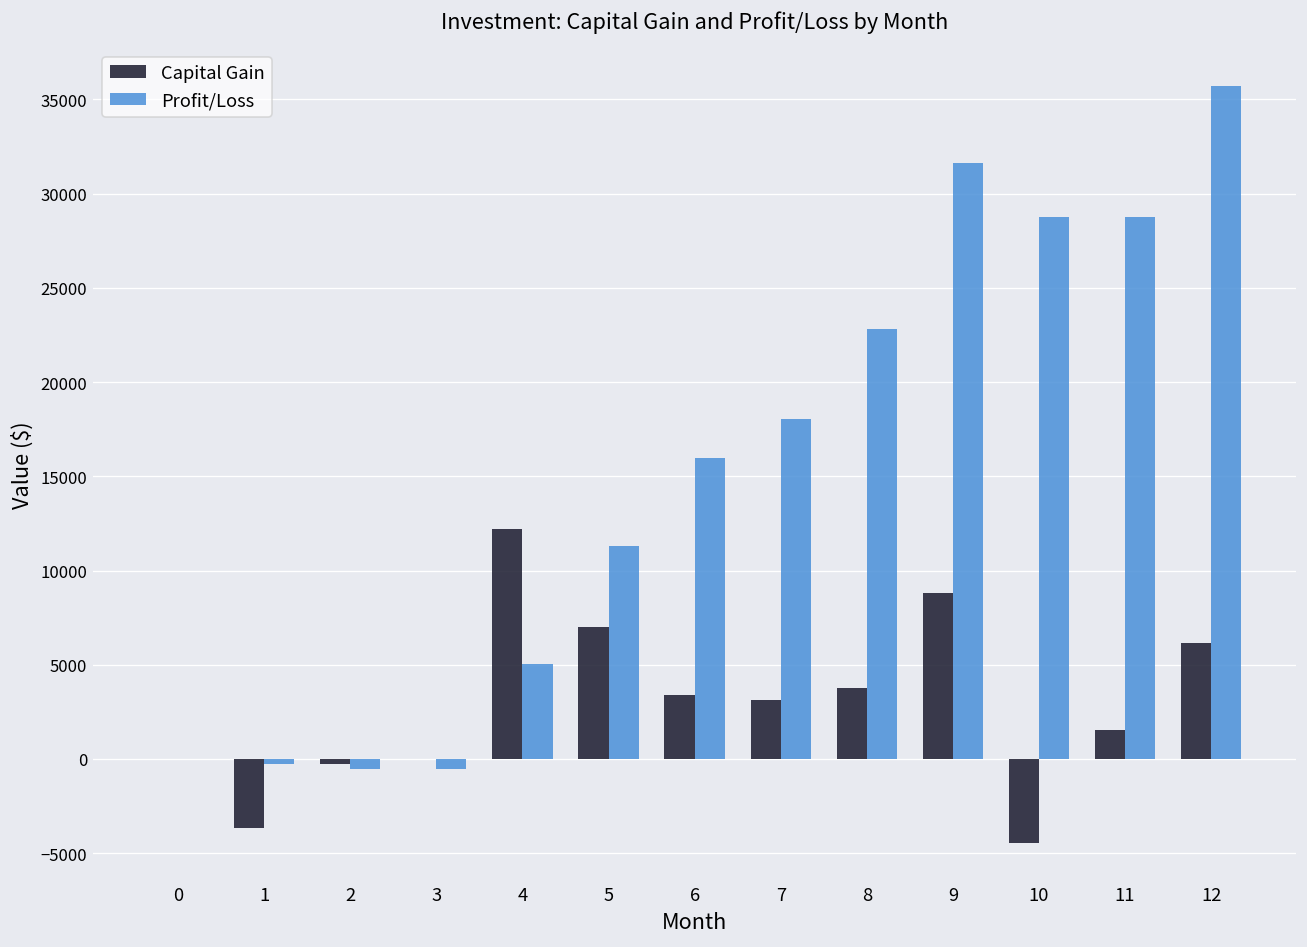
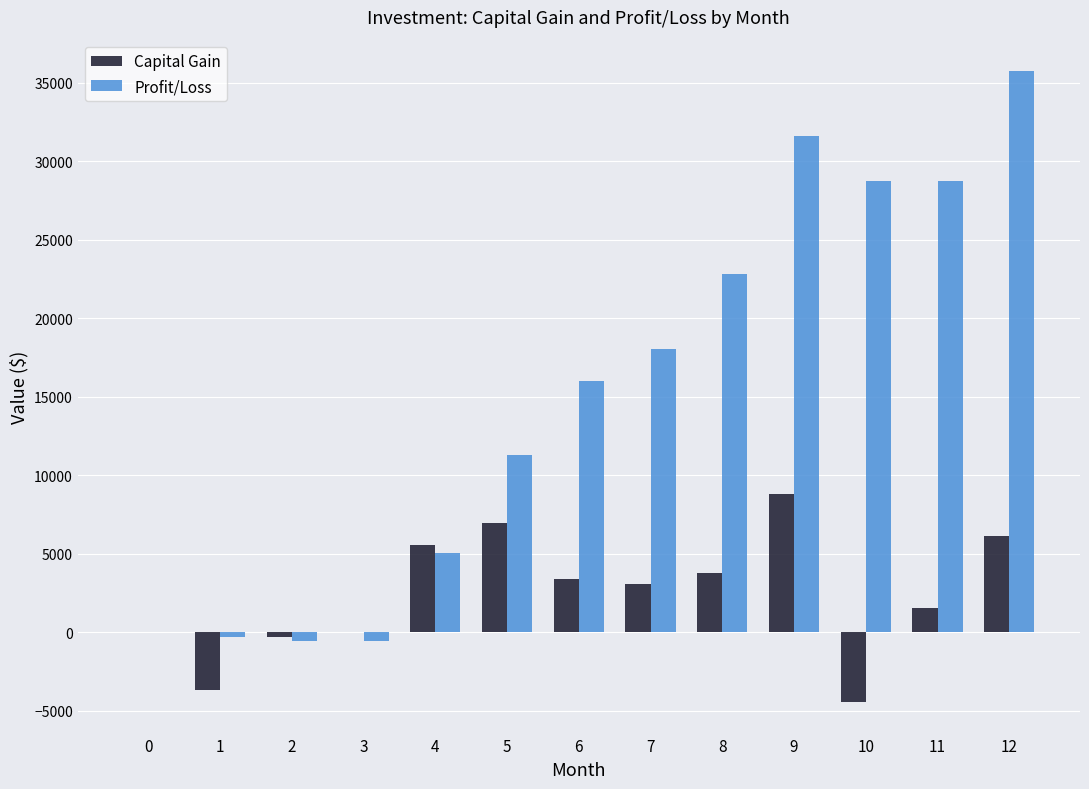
  {
    "Capital Gain": {
      "0": 0,
      "1": -3700,
      "2": -300,
-     "4": 12200,
+     "4": 5600,
      "5": 7000,
      "6": 3400,
      "7": 3100,
      "8": 3800,
      "9": 8800,
      "10": -4400,
      "11": 1500,
      "12": 6200
    },
    "Profit/Loss": {
      "0": 0,
      "1": -300,
      "2": -600,
      "3": -600,
      "4": 5000,
      "5": 11300,
      "6": 16000,
      "7": 18000,
      "8": 22800,
      "9": 31600,
      "10": 28700,
      "11": 28800,
      "12": 35700
    }
  }
